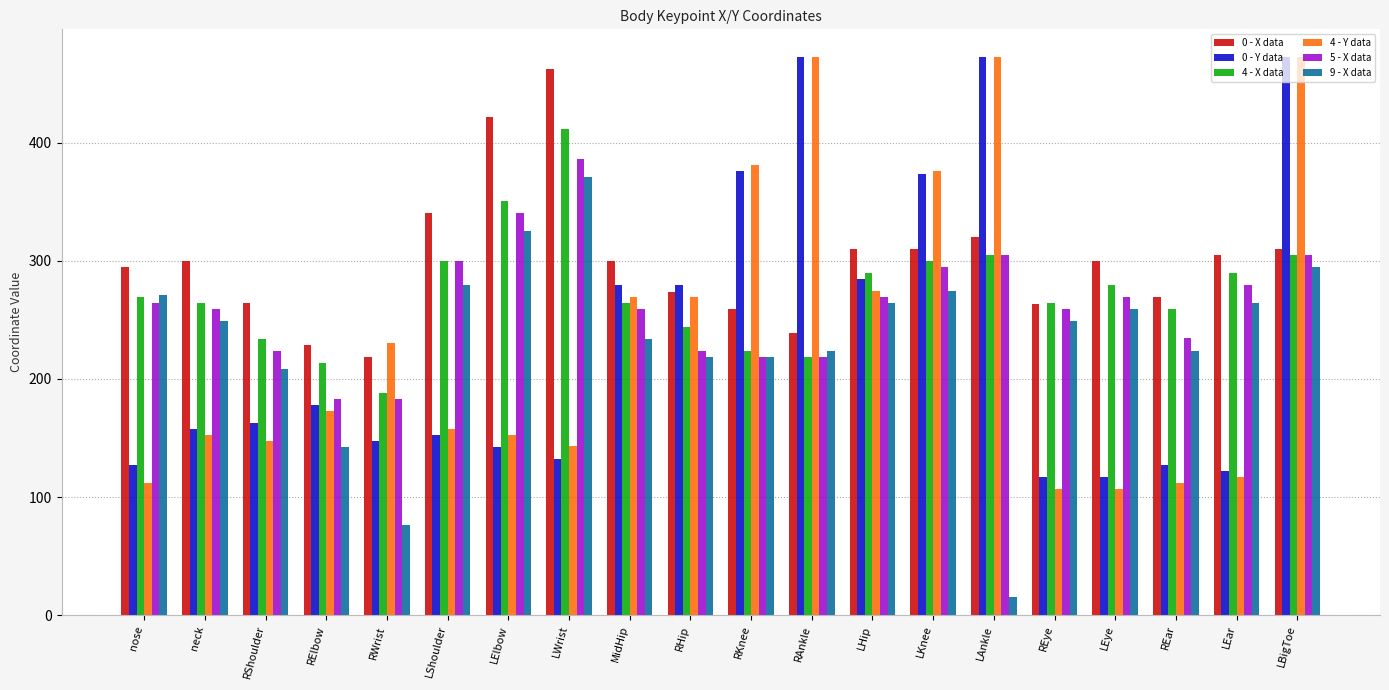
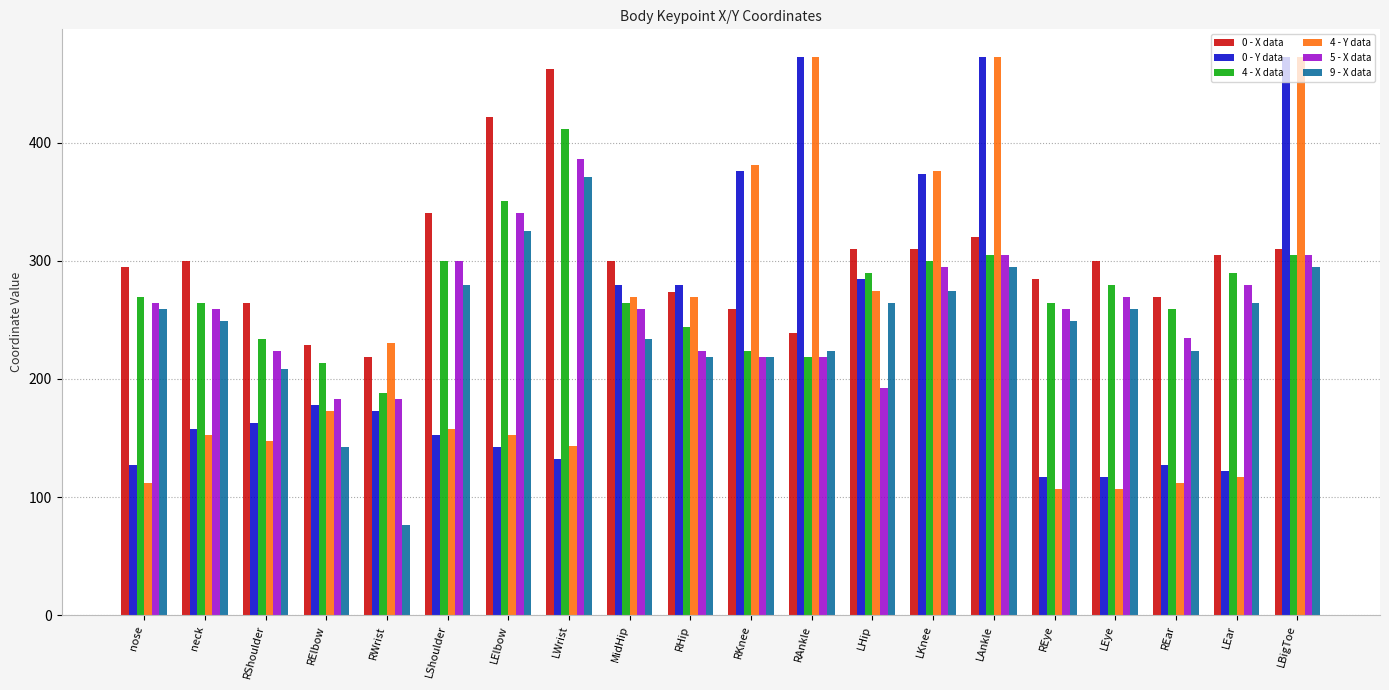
  {
    "0 - X data": {
      "nose": 295,
      "neck": 300,
      "RShoulder": 264,
      "RElbow": 229,
      "RWrist": 218,
      "LShoulder": 340,
      "LElbow": 421,
      "LWrist": 462,
      "MidHip": 299,
      "RHip": 273,
      "RKnee": 259,
      "RAnkle": 239,
      "LHip": 310,
      "LKnee": 310,
      "LAnkle": 320,
-     "REye": 263,
+     "REye": 285,
      "LEye": 300,
      "REar": 269,
      "LEar": 305,
      "LBigToe": 310
    },
    "0 - Y data": {
      "nose": 127,
      "neck": 158,
      "RShoulder": 163,
      "RElbow": 178,
-     "RWrist": 148,
+     "RWrist": 173,
      "LShoulder": 153,
      "LElbow": 142,
      "LWrist": 132,
      "MidHip": 280,
      "RHip": 279,
      "RKnee": 376,
      "RAnkle": 472,
      "LHip": 284,
      "LKnee": 374,
      "LAnkle": 472,
      "REye": 117,
      "LEye": 117,
      "REar": 127,
      "LEar": 122
    },
    "4 - X data": {
      "nose": 269,
      "neck": 264,
      "RShoulder": 234,
      "RElbow": 214,
      "RWrist": 188,
      "LShoulder": 300,
      "LElbow": 350,
      "LWrist": 411,
      "MidHip": 264,
      "RHip": 244,
      "RKnee": 224,
      "RAnkle": 219,
      "LHip": 290,
      "LKnee": 300,
      "LAnkle": 305,
      "REye": 264,
      "LEye": 279,
      "REar": 259,
      "LEar": 290,
      "LBigToe": 305
    },
    "4 - Y data": {
      "nose": 112,
      "neck": 153,
      "RShoulder": 148,
      "RElbow": 173,
      "RWrist": 231,
      "LShoulder": 158,
      "LElbow": 153,
      "LWrist": 143,
      "MidHip": 269,
      "RHip": 269,
      "RKnee": 381,
      "RAnkle": 472,
      "LHip": 274,
      "LKnee": 376,
      "LAnkle": 472,
      "REye": 107,
      "LEye": 107,
      "REar": 112,
      "LEar": 117
    },
    "5 - X data": {
      "nose": 264,
      "neck": 259,
      "RShoulder": 224,
      "RElbow": 183,
      "RWrist": 183,
      "LShoulder": 299,
      "LElbow": 340,
      "LWrist": 386,
      "MidHip": 259,
      "RHip": 224,
      "RKnee": 219,
      "RAnkle": 219,
-     "LHip": 269,
+     "LHip": 193,
      "LKnee": 295,
      "LAnkle": 305,
      "REye": 259,
      "LEye": 269,
      "REar": 235,
      "LEar": 279,
      "LBigToe": 305
    },
    "9 - X data": {
-     "nose": 271,
+     "nose": 259,
      "neck": 249,
      "RShoulder": 208,
      "RElbow": 142,
      "RWrist": 77,
      "LShoulder": 279,
      "LElbow": 325,
      "LWrist": 371,
      "MidHip": 234,
      "RHip": 218,
      "RKnee": 218,
      "RAnkle": 223,
      "LHip": 264,
      "LKnee": 274,
-     "LAnkle": 16,
+     "LAnkle": 295,
      "REye": 249,
      "LEye": 259,
      "REar": 224,
      "LEar": 264,
      "LBigToe": 295
    }
  }
